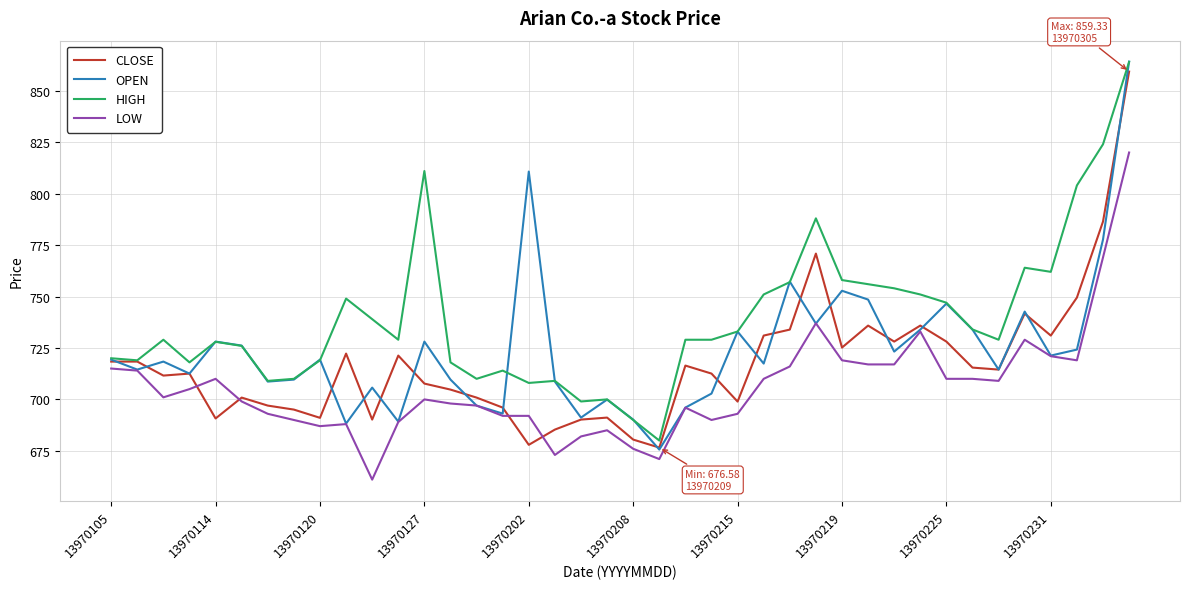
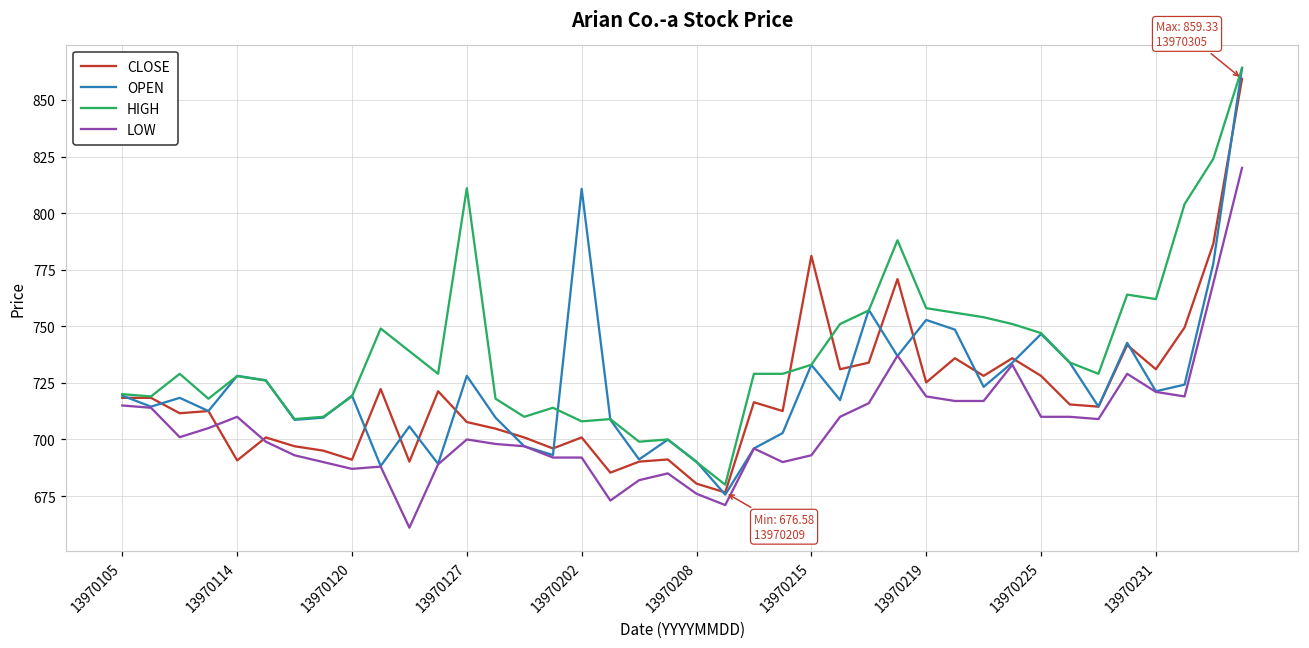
  {
    "CLOSE": {
      "13970114": 691,
      "13970120": 691,
      "13970127": 708,
-     "13970202": 678,
+     "13970202": 701,
      "13970208": 680,
-     "13970215": 699,
+     "13970215": 781,
      "13970219": 725,
      "13970225": 728,
      "13970231": 731
    },
    "OPEN": {
      "13970127": 728,
      "13970202": 811,
      "13970219": 753
    },
    "HIGH": {
      "13970127": 811,
      "13970202": 708,
      "13970219": 758,
      "13970231": 762
    },
    "LOW": {
      "13970105": 715,
      "13970114": 710,
      "13970120": 687,
      "13970127": 700,
      "13970202": 692,
      "13970208": 676,
      "13970215": 693,
      "13970219": 719,
      "13970225": 710
    }
  }
